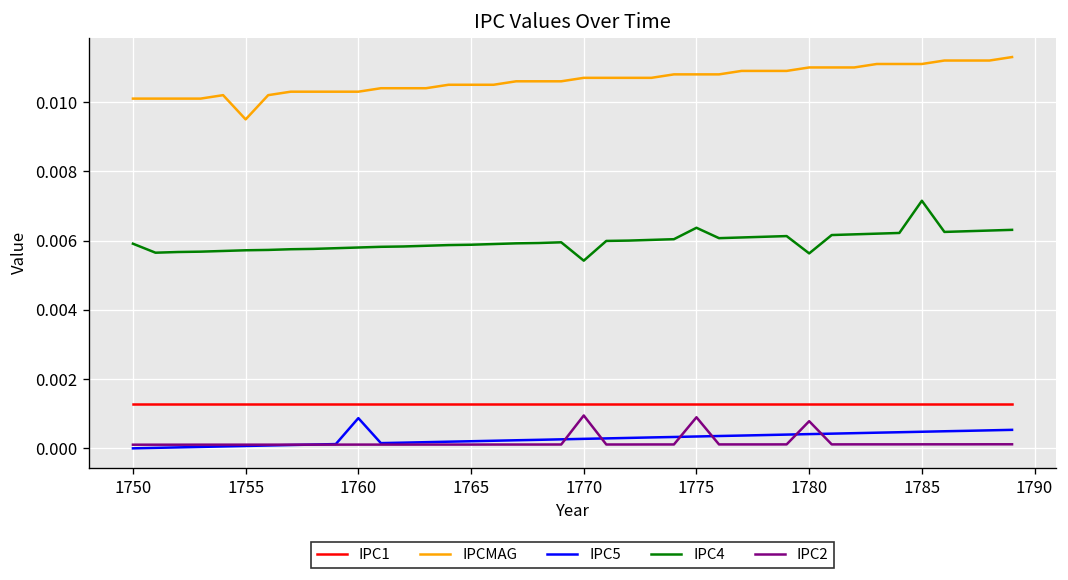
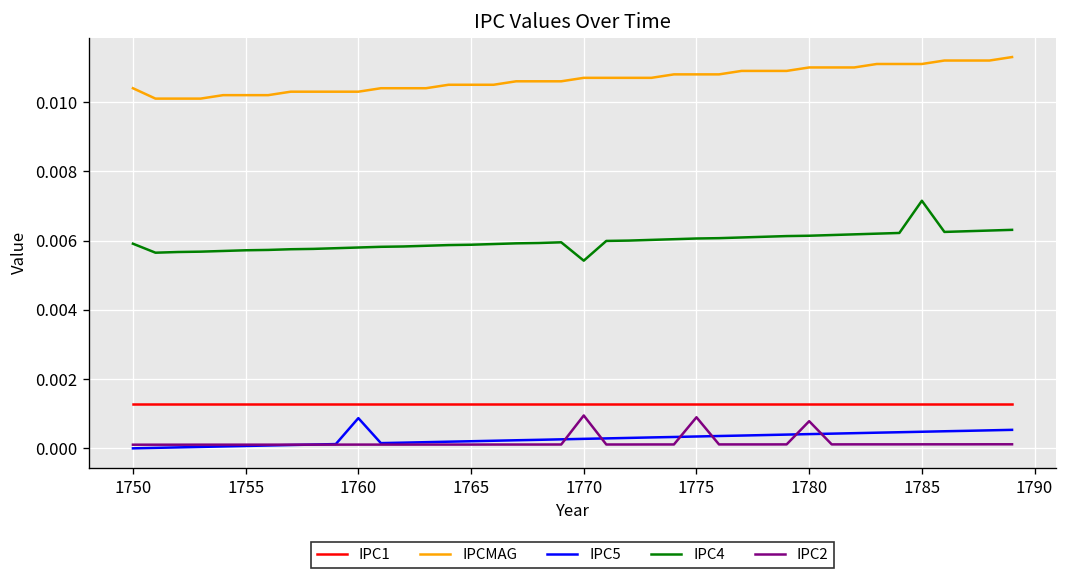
  {
    "IPC1": {
      "1750": 0.0013,
      "1755": 0.0013,
      "1760": 0.0013,
      "1765": 0.0013,
      "1770": 0.0013,
      "1775": 0.0013,
      "1780": 0.0013,
      "1785": 0.0013
    },
    "IPCMAG": {
-     "1750": 0.0101,
-     "1755": 0.0095,
+     "1750": 0.0104,
+     "1755": 0.0102,
      "1760": 0.0103,
      "1765": 0.0105,
      "1770": 0.0107,
      "1775": 0.0108,
      "1780": 0.0110,
      "1785": 0.0111
    },
    "IPC5": {
      "1750": 0.0000,
      "1760": 0.0009,
      "1765": 0.0002,
      "1770": 0.0003,
      "1775": 0.0003,
      "1780": 0.0004,
      "1785": 0.0005
    },
    "IPC4": {
      "1750": 0.0059,
      "1755": 0.0057,
      "1760": 0.0058,
      "1765": 0.0059,
      "1770": 0.0054,
-     "1775": 0.0064,
-     "1780": 0.0056,
+     "1775": 0.0061,
+     "1780": 0.0061,
      "1785": 0.0072
    },
    "IPC2": {
      "1750": 0.0001,
      "1760": 0.0001,
      "1765": 0.0001,
      "1770": 0.0009,
      "1775": 0.0009,
      "1780": 0.0008,
      "1785": 0.0001
    }
  }
